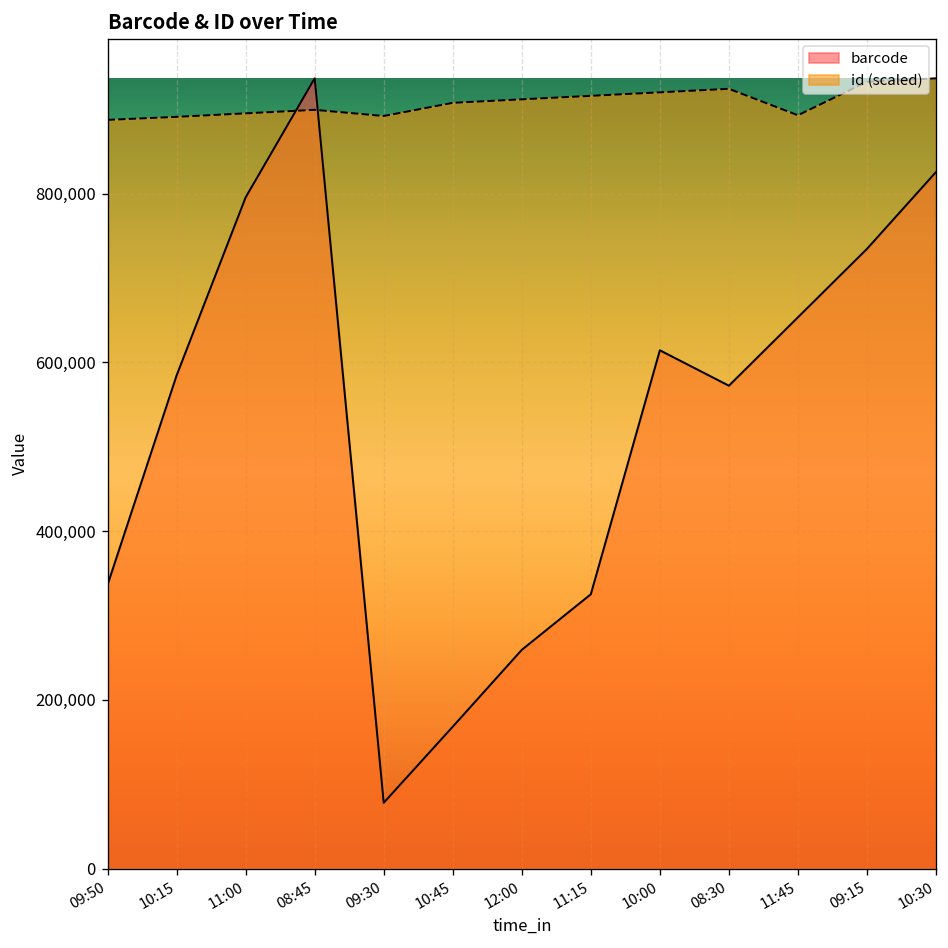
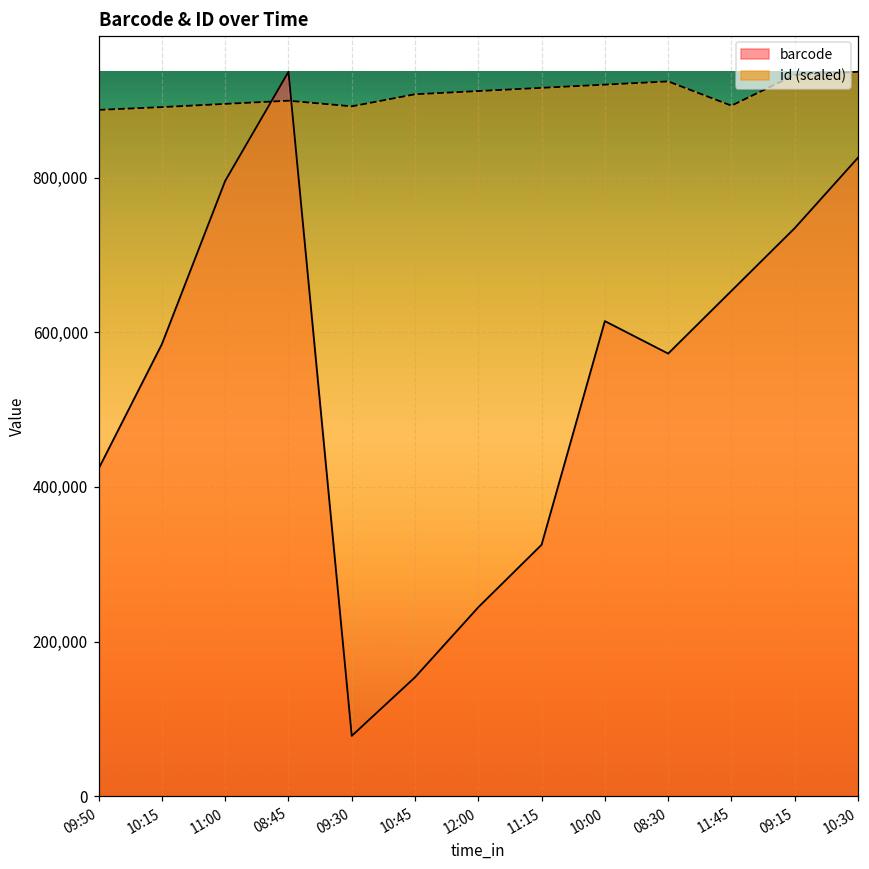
  {
    "barcode": {
-     "09:50": "340,000",
+     "09:50": "420,000",
      "10:15": "580,000",
      "11:00": "800,000",
      "08:45": "940,000",
      "09:30": "80,000",
-     "10:45": "170,000",
-     "12:00": "260,000",
+     "10:45": "150,000",
+     "12:00": "240,000",
      "11:15": "330,000",
      "10:00": "610,000",
      "08:30": "570,000",
      "11:45": "650,000",
      "09:15": "730,000",
      "10:30": "830,000"
    },
    "id (scaled)": {
      "09:50": "890,000",
      "10:15": "890,000",
      "11:00": "900,000",
      "08:45": "900,000",
      "09:30": "890,000",
      "10:45": "910,000",
      "12:00": "910,000",
      "11:15": "920,000",
      "10:00": "920,000",
      "08:30": "920,000",
      "11:45": "890,000",
      "10:30": "940,000"
    }
  }
